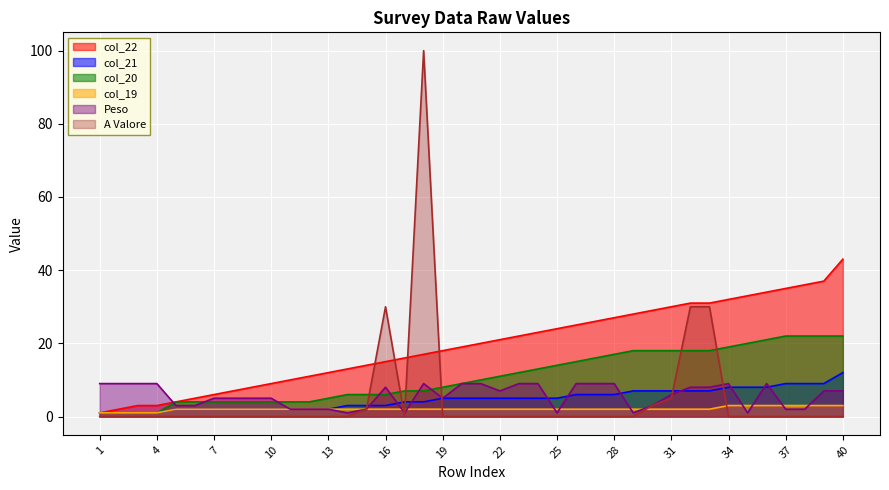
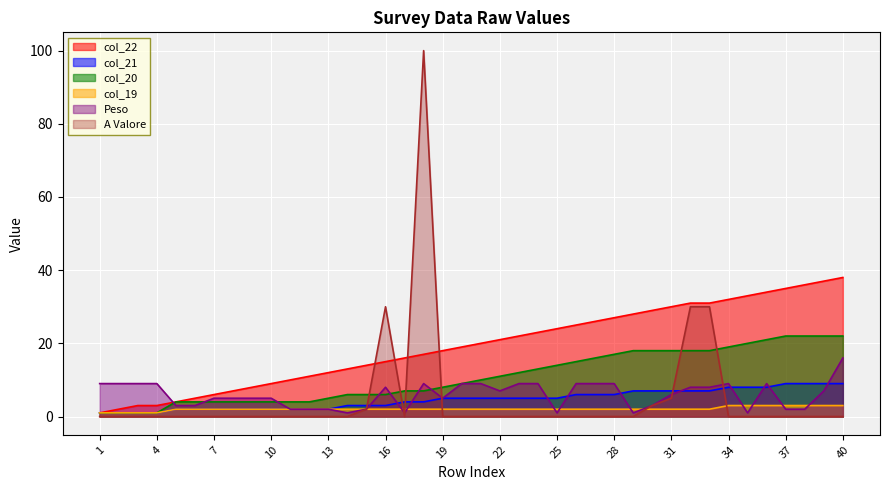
  {
    "col_22": {
-     "40": 43
+     "40": 38
    },
    "col_21": {
-     "40": 12
+     "40": 9
    },
    "col_20": {
      "40": 22
    },
    "col_19": {
      "40": 3
    },
    "Peso": {
-     "40": 7
+     "40": 16
    },
    "A Valore": {
      "40": 0
    }
  }
